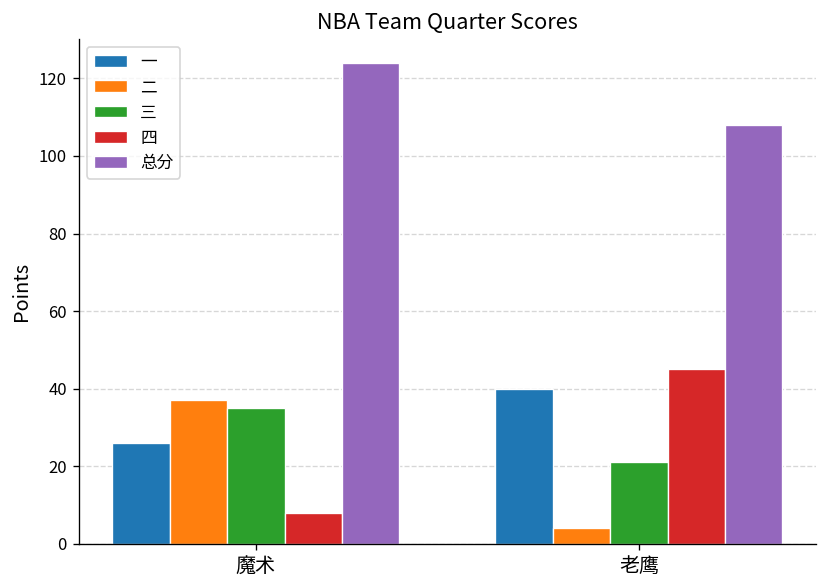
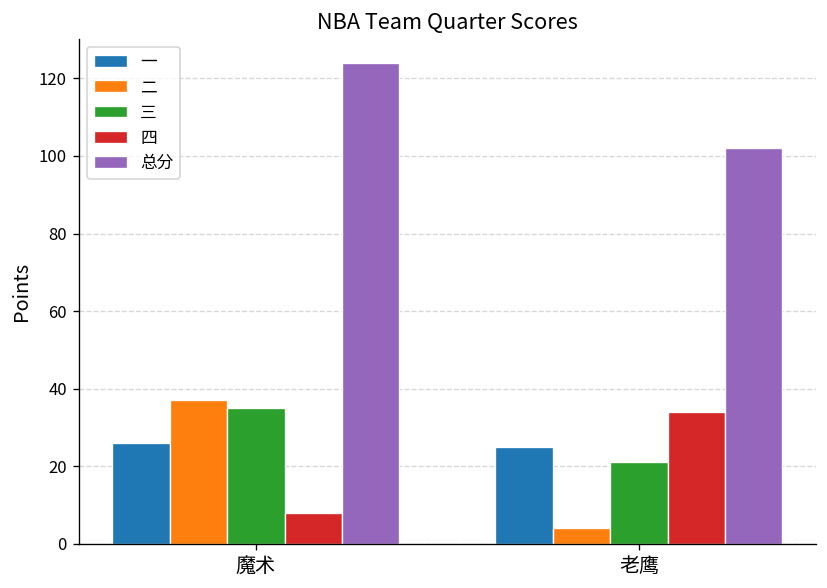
  {
    "一": {
      "魔术": 26,
-     "老鹰": 40
+     "老鹰": 25
    },
    "二": {
      "魔术": 37,
      "老鹰": 4
    },
    "三": {
      "魔术": 35,
      "老鹰": 21
    },
    "四": {
      "魔术": 8,
-     "老鹰": 45
+     "老鹰": 34
    },
    "总分": {
      "魔术": 124,
-     "老鹰": 108
+     "老鹰": 102
    }
  }
